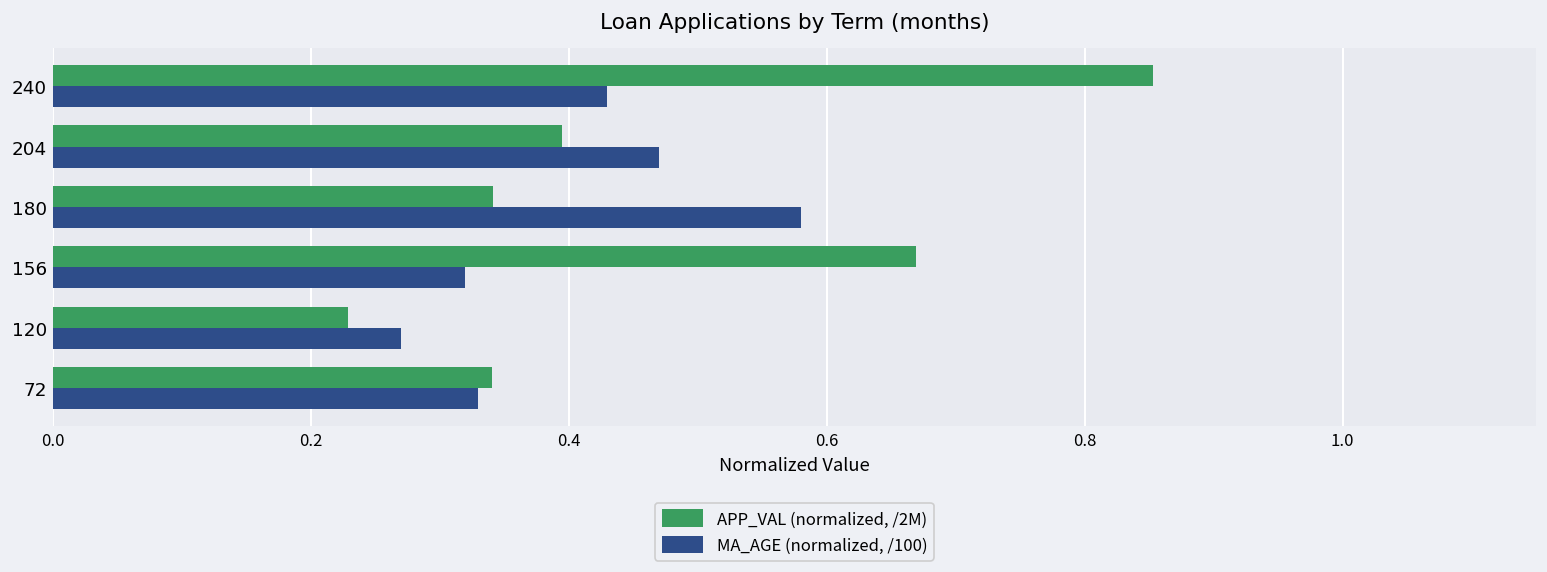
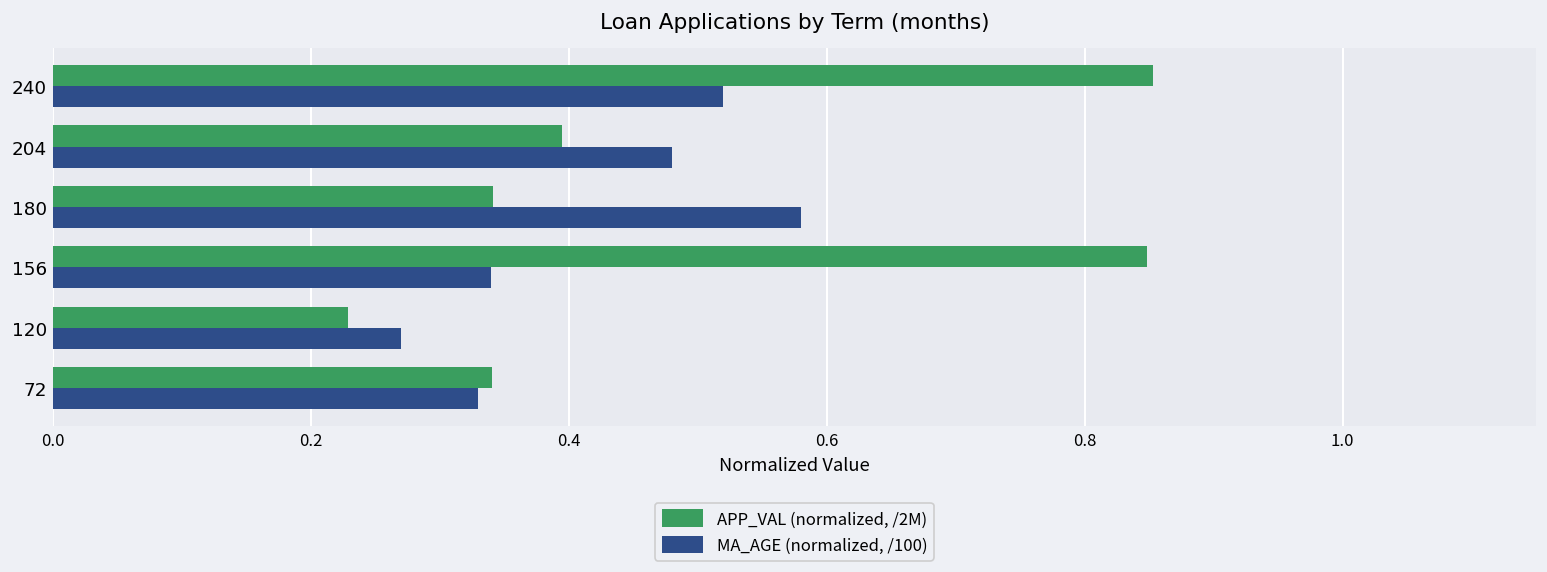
  {
    "APP_VAL (normalized, /2M)": {
      "240": 0.853,
      "204": 0.395,
      "180": 0.342,
-     "156": 0.670,
+     "156": 0.848,
      "120": 0.229,
      "72": 0.341
    },
    "MA_AGE (normalized, /100)": {
-     "240": 0.430,
-     "204": 0.470,
+     "240": 0.520,
+     "204": 0.480,
      "180": 0.580,
-     "156": 0.320,
+     "156": 0.340,
      "120": 0.270,
      "72": 0.330
    }
  }
